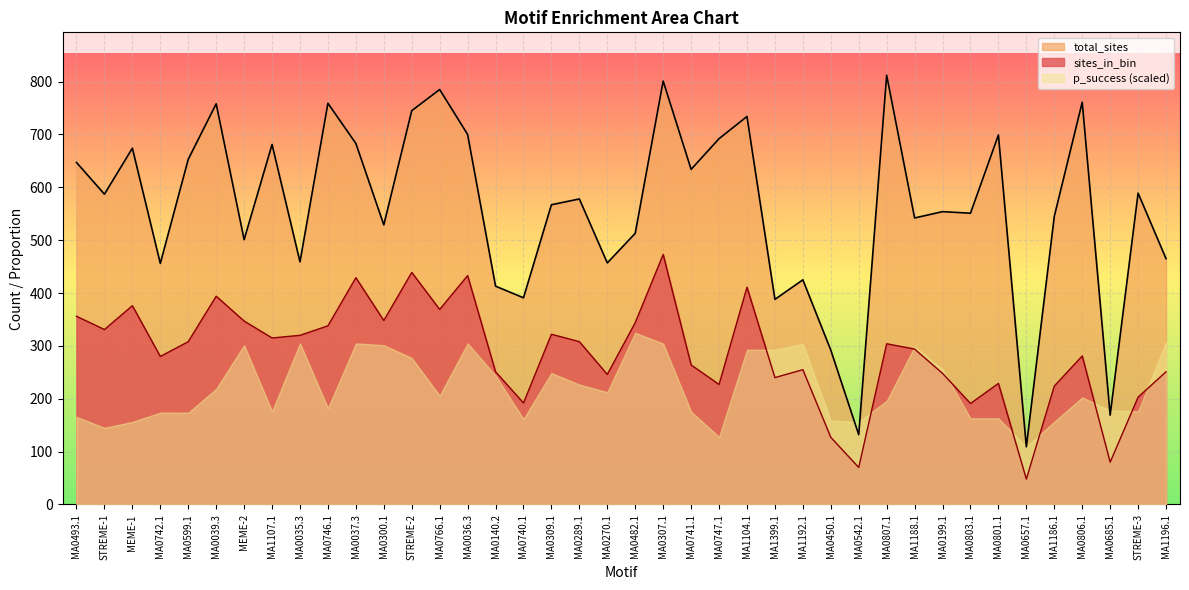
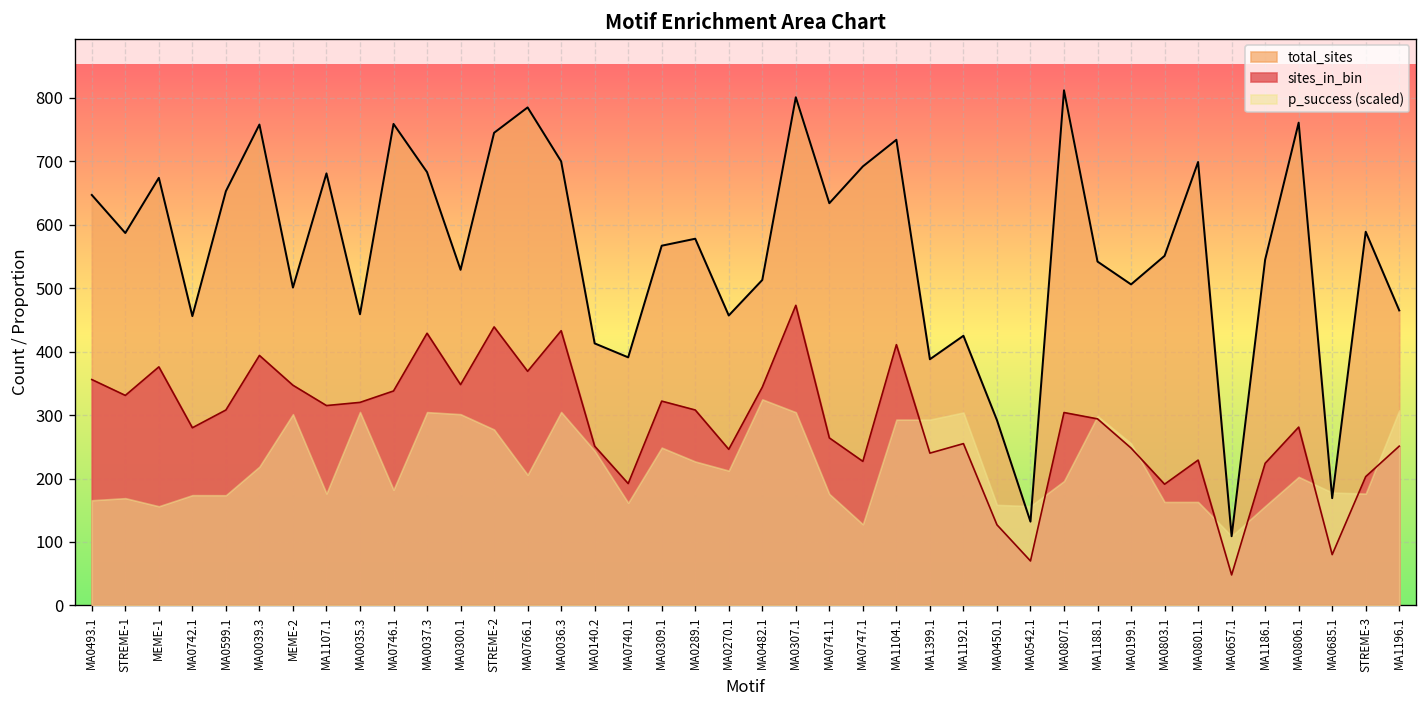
  {
    "total_sites": {
      "MA0493.1": 650,
      "STREME-1": 590,
      "MEME-1": 670,
      "MA0742.1": 460,
      "MA0599.1": 650,
      "MA0039.3": 760,
      "MEME-2": 500,
      "MA1107.1": 680,
      "MA0035.3": 460,
      "MA0746.1": 760,
      "MA0037.3": 680,
      "MA0300.1": 530,
      "STREME-2": 750,
      "MA0766.1": 790,
      "MA0036.3": 700,
      "MA0140.2": 410,
      "MA0740.1": 390,
      "MA0309.1": 570,
      "MA0289.1": 580,
      "MA0270.1": 460,
      "MA0482.1": 510,
      "MA0307.1": 800,
      "MA0741.1": 630,
      "MA0747.1": 690,
      "MA1104.1": 730,
      "MA1399.1": 390,
      "MA1192.1": 430,
      "MA0450.1": 290,
      "MA0542.1": 130,
      "MA0807.1": 810,
      "MA1188.1": 540,
-     "MA0199.1": 550,
+     "MA0199.1": 510,
      "MA0803.1": 550,
      "MA0801.1": 700,
      "MA1186.1": 550,
      "MA0806.1": 760,
      "MA0685.1": 170,
      "STREME-3": 590,
      "MA1196.1": 470
    },
    "sites_in_bin": {
      "MA0493.1": 360,
      "STREME-1": 330,
      "MEME-1": 380,
      "MA0742.1": 280,
      "MA0599.1": 310,
      "MA0039.3": 390,
      "MEME-2": 350,
      "MA1107.1": 320,
      "MA0035.3": 320,
      "MA0746.1": 340,
      "MA0037.3": 430,
      "MA0300.1": 350,
      "STREME-2": 440,
      "MA0766.1": 370,
      "MA0036.3": 430,
      "MA0140.2": 250,
      "MA0740.1": 190,
      "MA0309.1": 320,
      "MA0289.1": 310,
      "MA0270.1": 250,
      "MA0482.1": 340,
      "MA0307.1": 470,
      "MA0741.1": 260,
      "MA0747.1": 230,
      "MA1104.1": 410,
      "MA1399.1": 240,
      "MA1192.1": 260,
      "MA0450.1": 130,
      "MA0542.1": 70,
      "MA0807.1": 300,
      "MA0199.1": 250,
      "MA0803.1": 190,
      "MA0801.1": 230,
      "MA0657.1": 50,
      "MA1186.1": 220,
      "MA0806.1": 280,
      "MA0685.1": 80,
      "STREME-3": 200,
      "MA1196.1": 250
    },
    "p_success (scaled)": {
      "MA0493.1": 170,
-     "STREME-1": 140,
+     "STREME-1": 170,
      "MEME-1": 160,
      "MA0742.1": 170,
      "MA0599.1": 170,
      "MA0039.3": 220,
      "MEME-2": 300,
      "MA1107.1": 180,
      "MA0035.3": 300,
      "MA0746.1": 180,
      "MA0037.3": 300,
      "MA0300.1": 300,
      "STREME-2": 280,
      "MA0766.1": 210,
      "MA0036.3": 300,
      "MA0140.2": 240,
      "MA0740.1": 160,
      "MA0309.1": 250,
      "MA0289.1": 230,
      "MA0270.1": 210,
      "MA0482.1": 320,
      "MA0307.1": 300,
      "MA0741.1": 180,
      "MA0747.1": 130,
      "MA1104.1": 290,
      "MA1399.1": 290,
      "MA1192.1": 300,
      "MA0450.1": 160,
      "MA0542.1": 160,
      "MA0807.1": 200,
      "MA0199.1": 260,
      "MA0803.1": 160,
      "MA0801.1": 160,
      "MA1186.1": 160,
      "MA0806.1": 200,
      "MA0685.1": 180,
      "STREME-3": 180,
      "MA1196.1": 310
    }
  }
